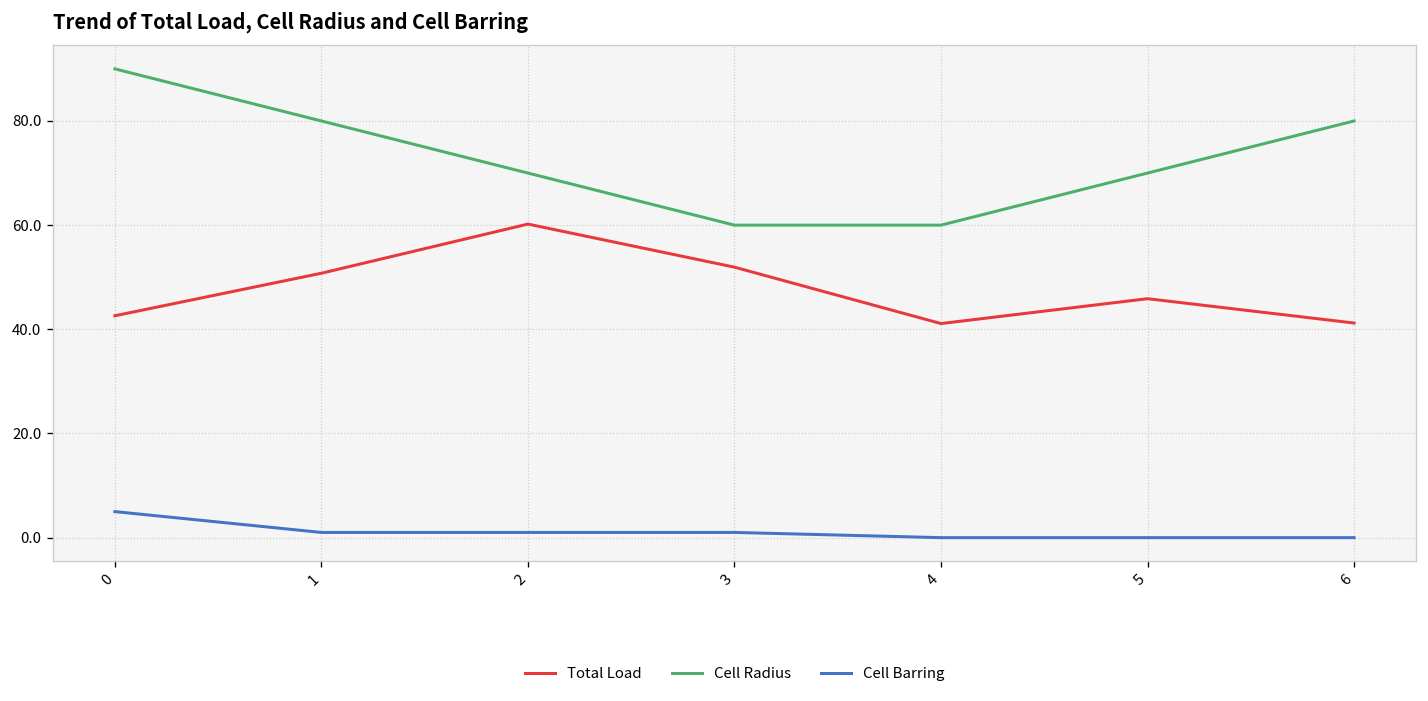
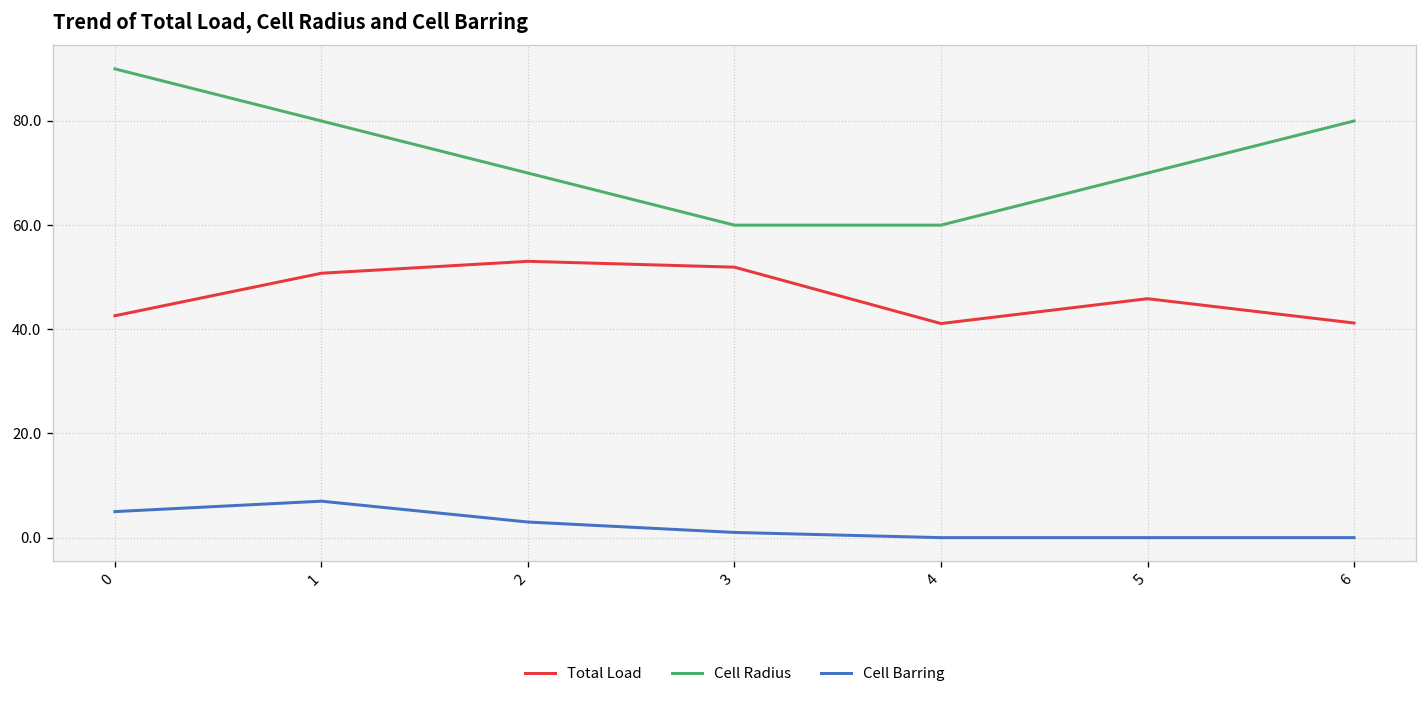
  {
    "Total Load": {
      "0": 43,
      "1": 51,
-     "2": 60,
+     "2": 53,
      "3": 52,
      "4": 41,
      "5": 46,
      "6": 41
    },
    "Cell Radius": {
      "0": 90,
      "1": 80,
      "2": 70,
      "3": 60,
      "4": 60,
      "5": 70,
      "6": 80
    },
    "Cell Barring": {
      "0": 5,
-     "1": 1,
-     "2": 1,
+     "1": 7,
+     "2": 3,
      "3": 1,
      "4": 0,
      "5": 0,
      "6": 0
    }
  }
